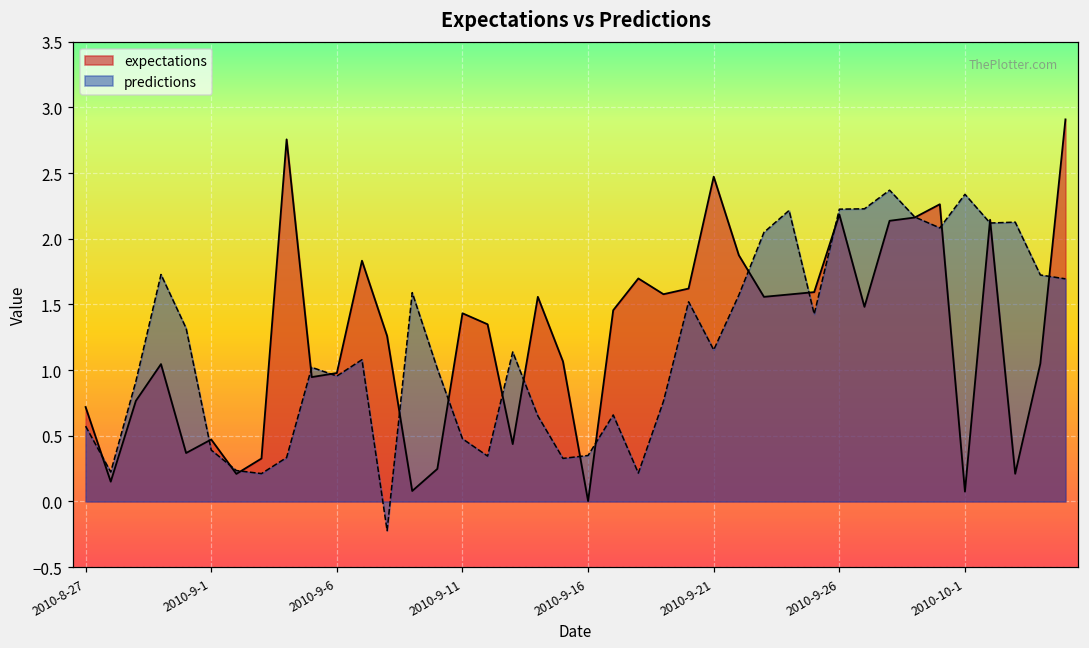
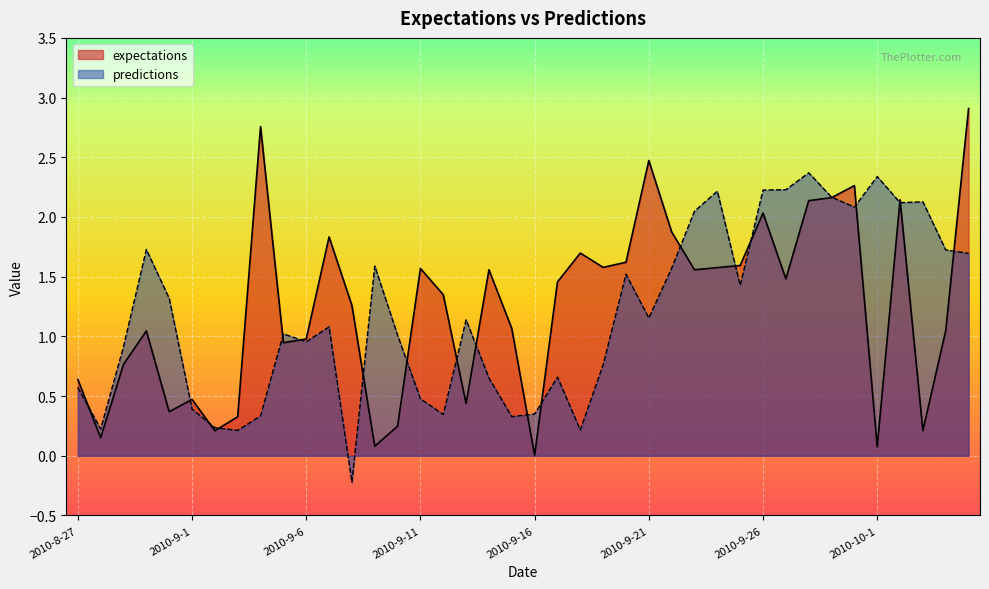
  {
    "expectations": {
-     "2010-8-27": 0.72,
+     "2010-8-27": 0.64,
      "2010-9-1": 0.47,
      "2010-9-6": 0.98,
-     "2010-9-11": 1.43,
+     "2010-9-11": 1.57,
      "2010-9-16": 0.00,
      "2010-9-21": 2.47,
-     "2010-9-26": 2.18,
+     "2010-9-26": 2.03,
      "2010-10-1": 0.08
    }
  }
